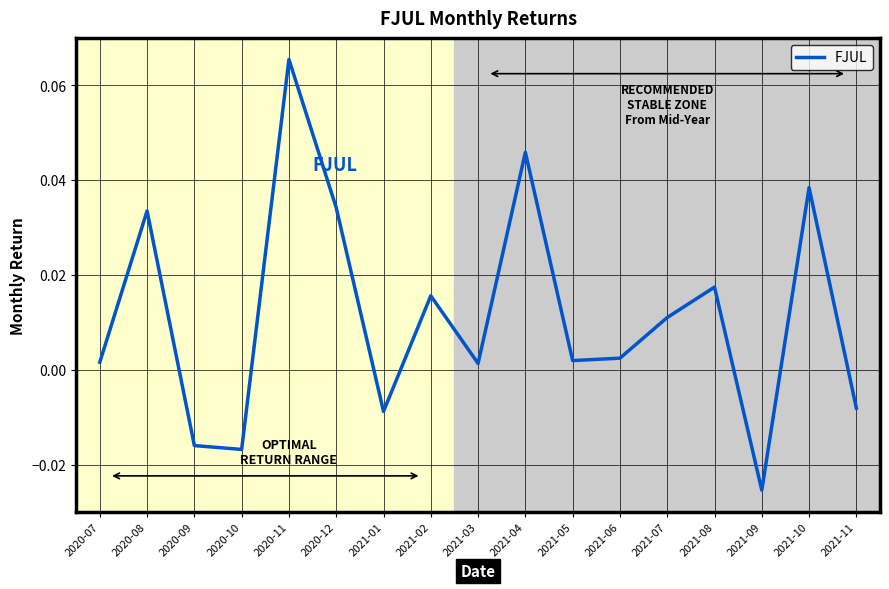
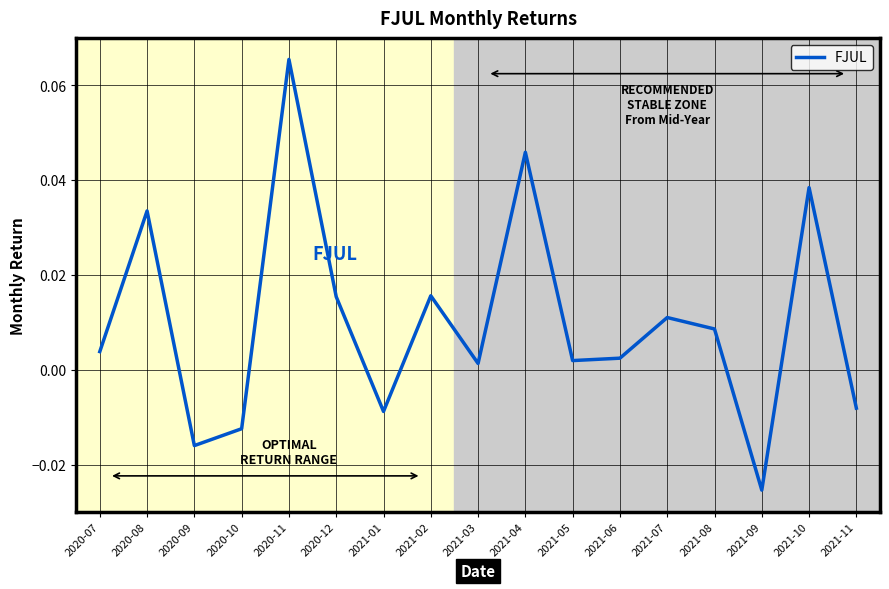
  {
-   "2020-07": 0.002,
+   "2020-07": 0.004,
    "2020-08": 0.033,
    "2020-09": -0.016,
-   "2020-10": -0.017,
+   "2020-10": -0.012,
    "2020-11": 0.065,
-   "2020-12": 0.034,
+   "2020-12": 0.015,
    "2021-01": -0.009,
    "2021-02": 0.016,
    "2021-03": 0.001,
    "2021-04": 0.046,
    "2021-05": 0.002,
    "2021-06": 0.002,
    "2021-07": 0.011,
-   "2021-08": 0.017,
+   "2021-08": 0.009,
    "2021-09": -0.025,
    "2021-10": 0.038,
    "2021-11": -0.008
  }
